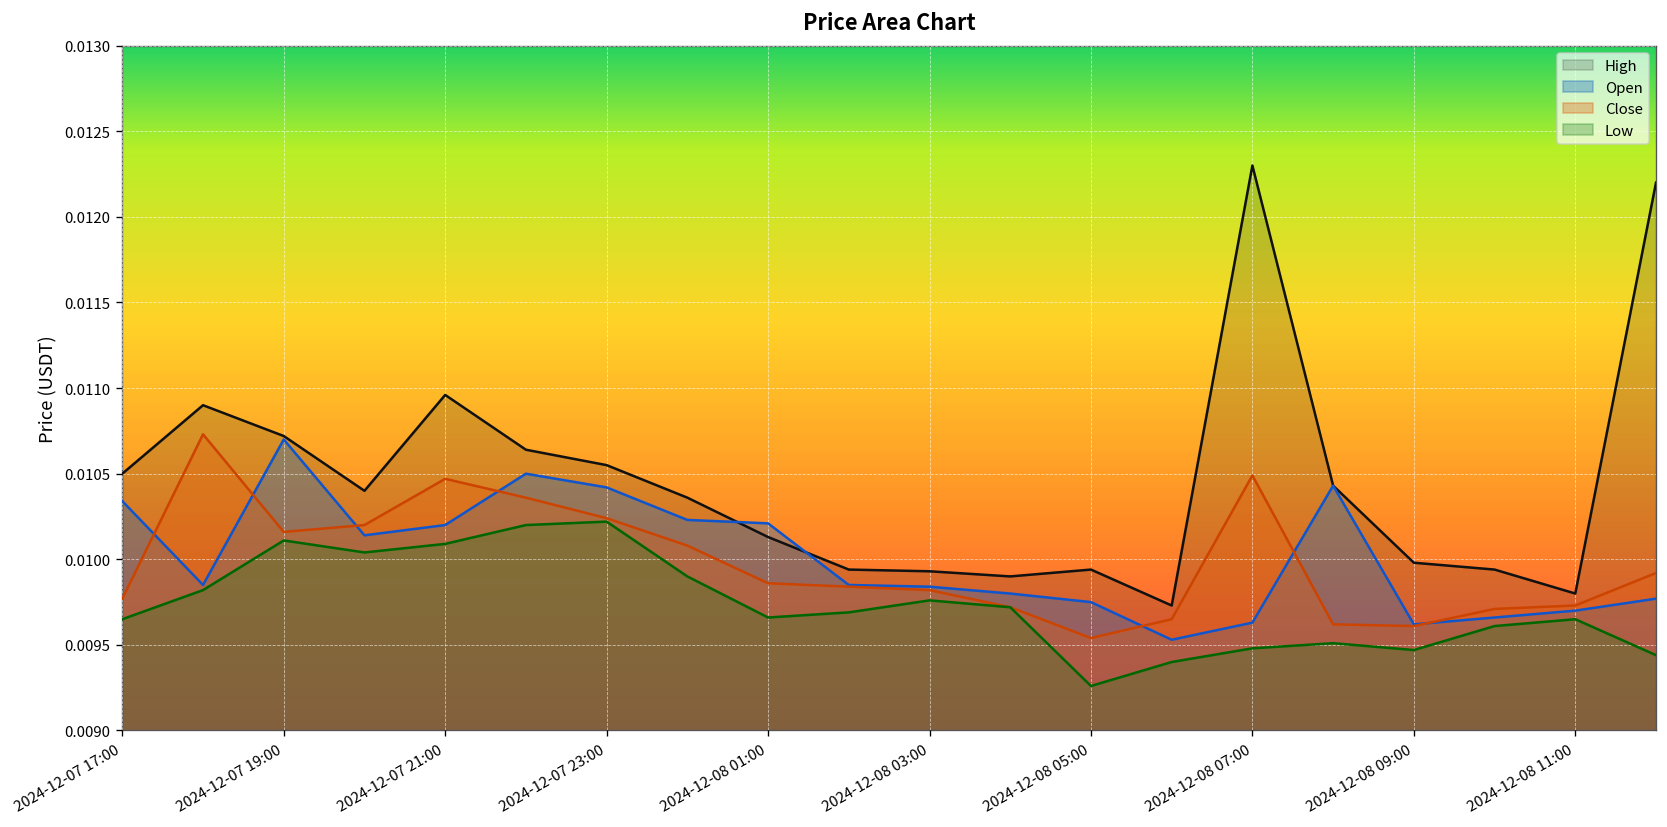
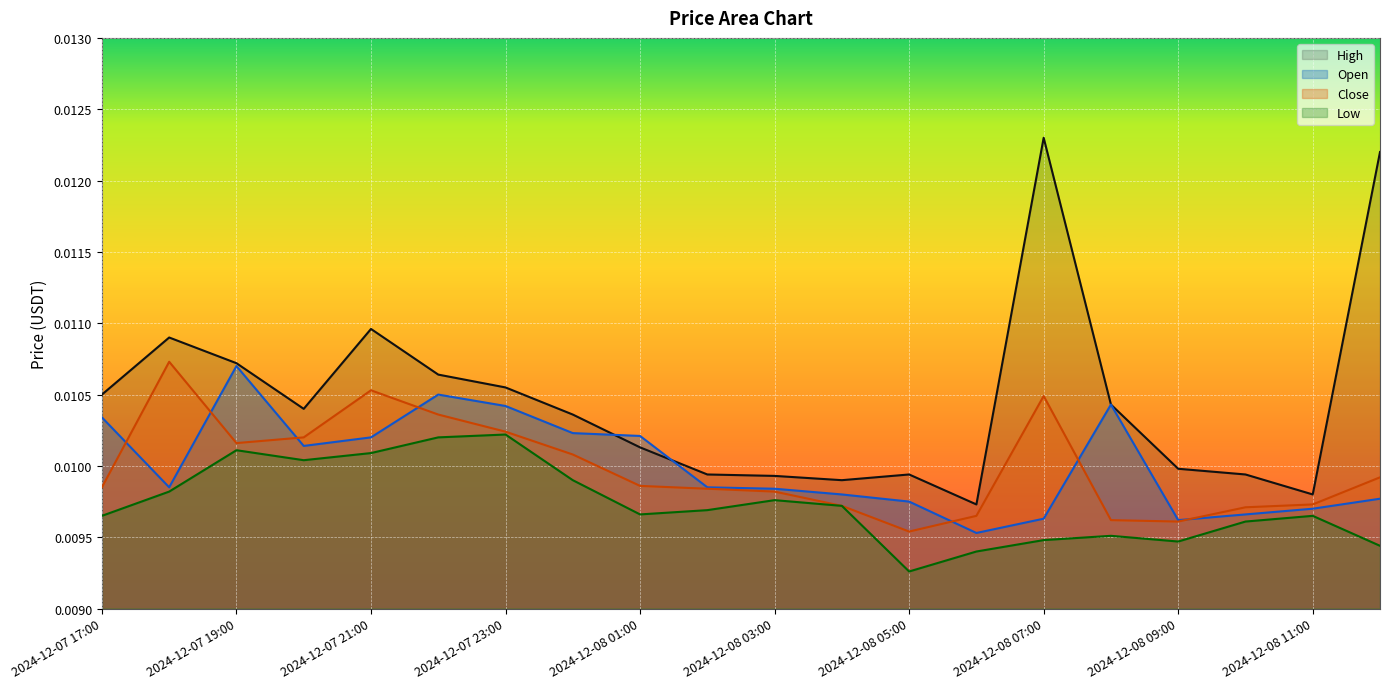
  {
    "Open": {
      "2024-12-07 17:00": 0.01034,
      "2024-12-07 19:00": 0.01070,
      "2024-12-07 21:00": 0.01020,
      "2024-12-07 23:00": 0.01042,
      "2024-12-08 01:00": 0.01021,
      "2024-12-08 03:00": 0.00984,
      "2024-12-08 05:00": 0.00975,
      "2024-12-08 07:00": 0.00963,
      "2024-12-08 11:00": 0.00970
    },
    "Close": {
-     "2024-12-07 17:00": 0.00977,
+     "2024-12-07 17:00": 0.00985,
      "2024-12-07 19:00": 0.01016,
-     "2024-12-07 21:00": 0.01047,
+     "2024-12-07 21:00": 0.01053,
      "2024-12-07 23:00": 0.01024,
      "2024-12-08 01:00": 0.00986,
      "2024-12-08 03:00": 0.00982,
      "2024-12-08 05:00": 0.00954,
      "2024-12-08 07:00": 0.01049,
      "2024-12-08 11:00": 0.00973
    }
  }
